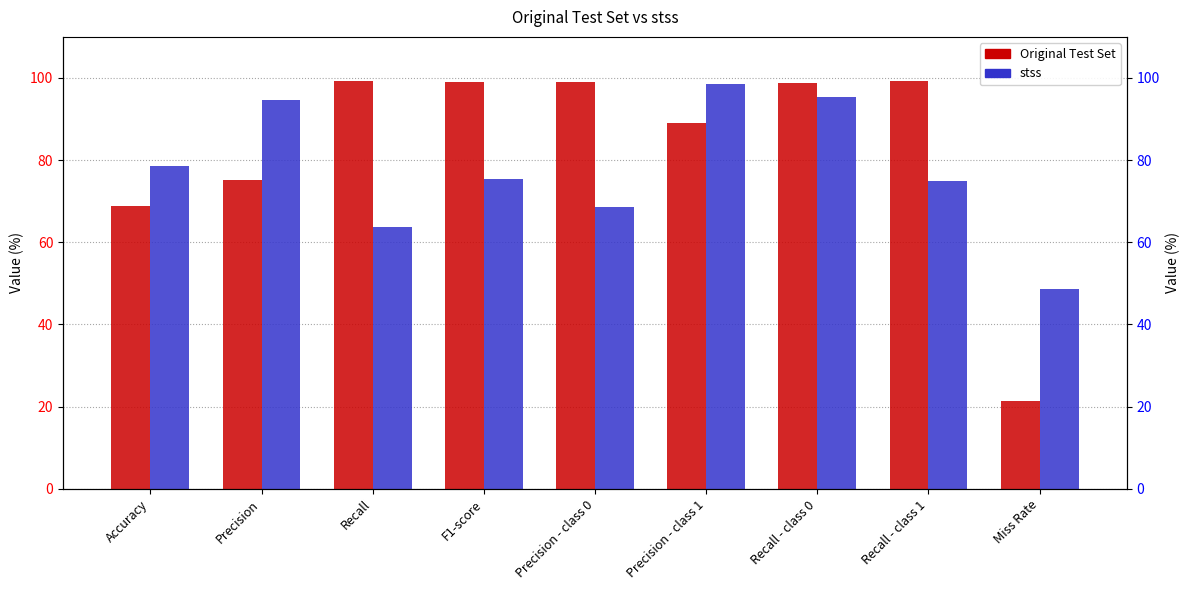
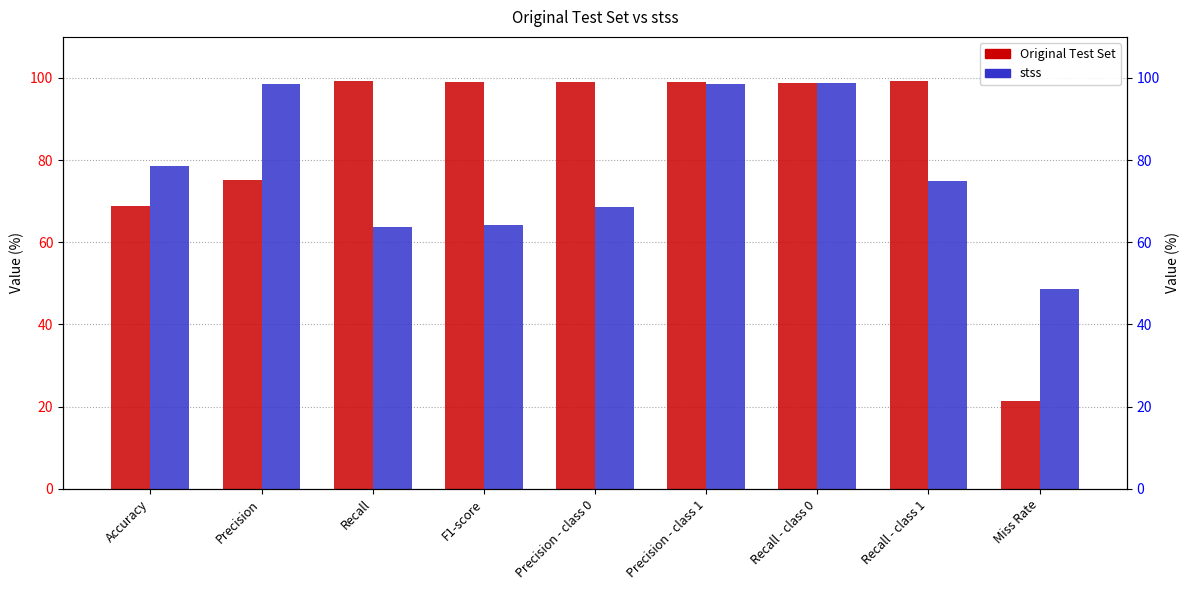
  {
    "Original Test Set": {
      "Accuracy": 69,
      "Precision": 75,
      "Recall": 99,
      "F1-score": 99,
      "Precision - class 0": 99,
-     "Precision - class 1": 89,
+     "Precision - class 1": 99,
      "Recall - class 0": 99,
      "Recall - class 1": 99,
      "Miss Rate": 21
    },
    "stss": {
      "Accuracy": 79,
-     "Precision": 95,
+     "Precision": 98,
      "Recall": 64,
-     "F1-score": 75,
+     "F1-score": 64,
      "Precision - class 0": 69,
      "Precision - class 1": 98,
-     "Recall - class 0": 95,
+     "Recall - class 0": 99,
      "Recall - class 1": 75,
      "Miss Rate": 49
    }
  }
